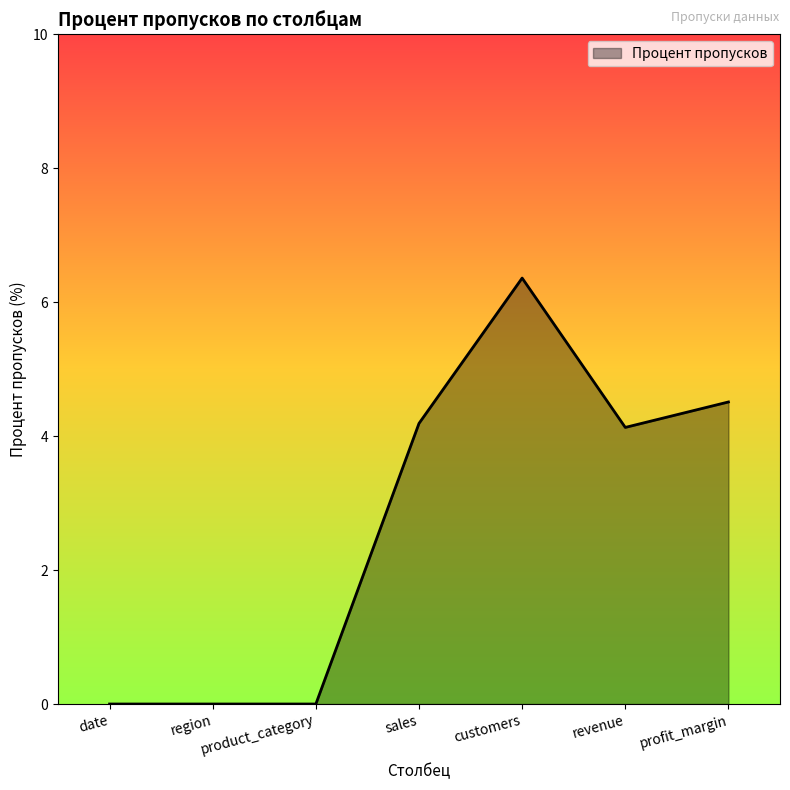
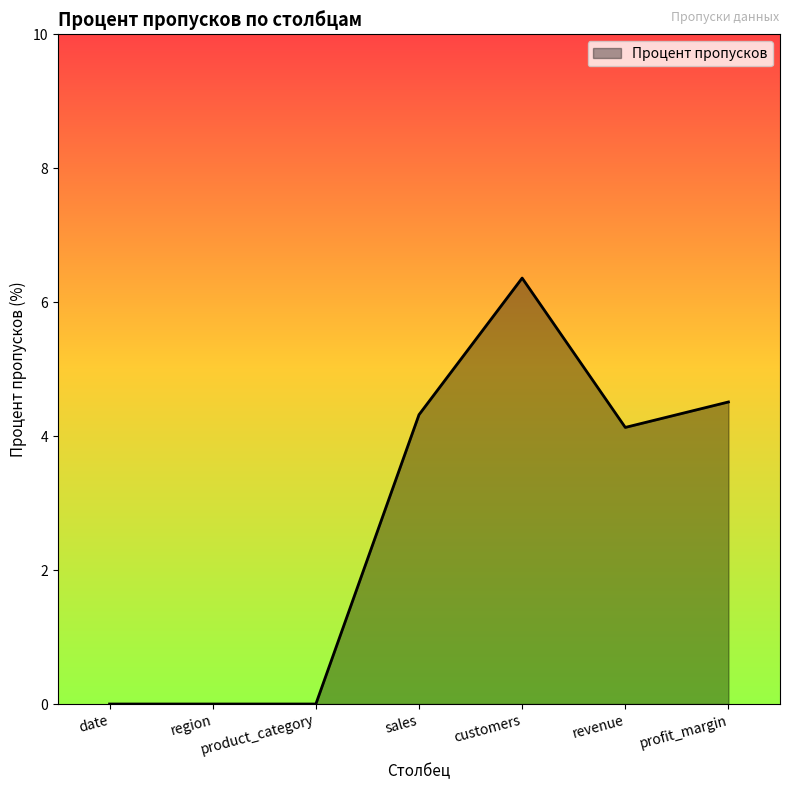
  {
    "date": 0.0,
    "region": 0.0,
    "product_category": 0.0,
-   "sales": 4.2,
+   "sales": 4.3,
    "customers": 6.4,
    "revenue": 4.1,
    "profit_margin": 4.5
  }
